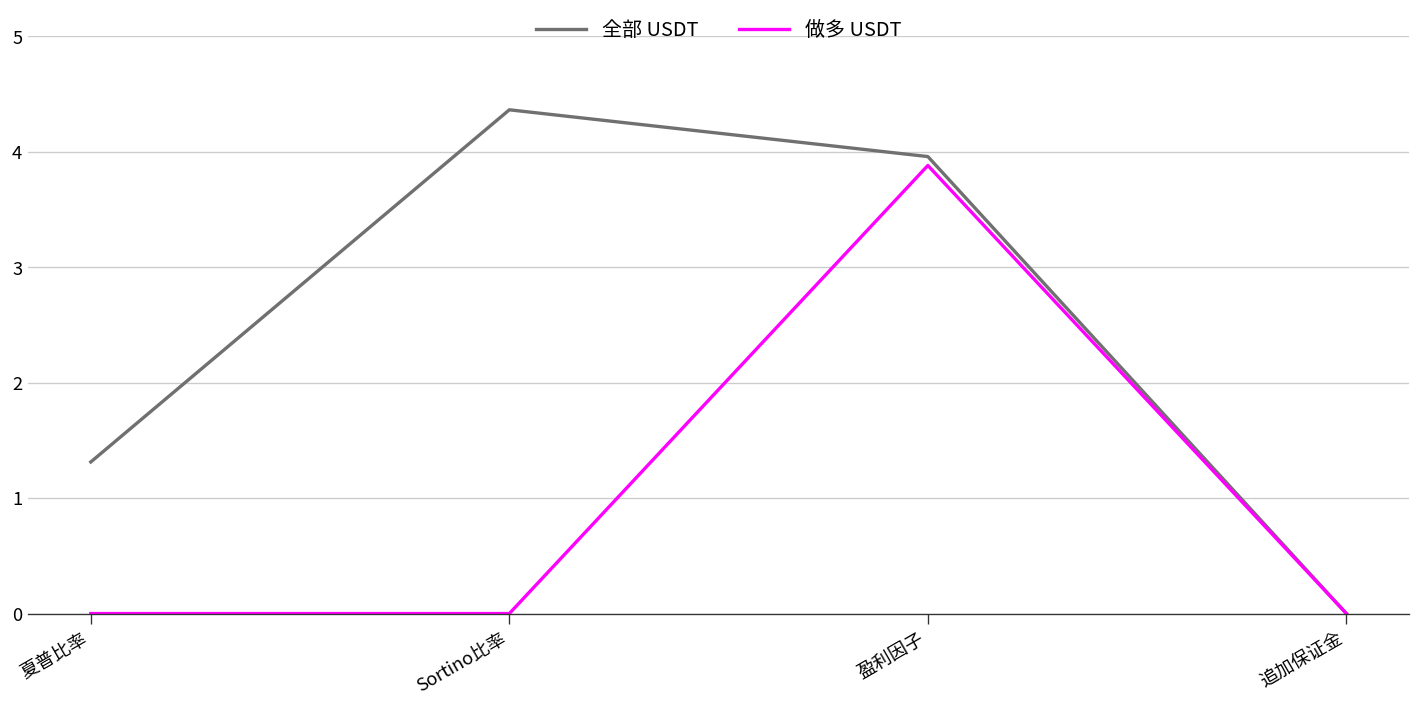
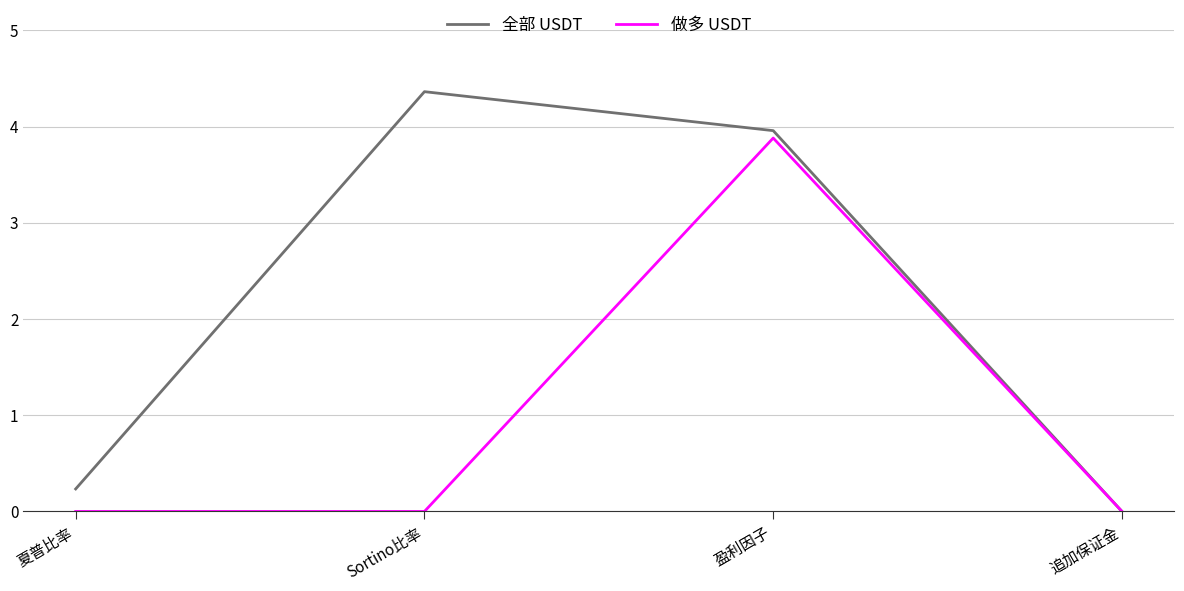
  {
    "全部 USDT": {
-     "夏普比率": 1.3,
+     "夏普比率": 0.2,
      "Sortino比率": 4.4,
      "盈利因子": 4.0
    },
    "做多 USDT": {
      "夏普比率": 0.0,
      "Sortino比率": 0.0,
      "盈利因子": 3.9
    }
  }
